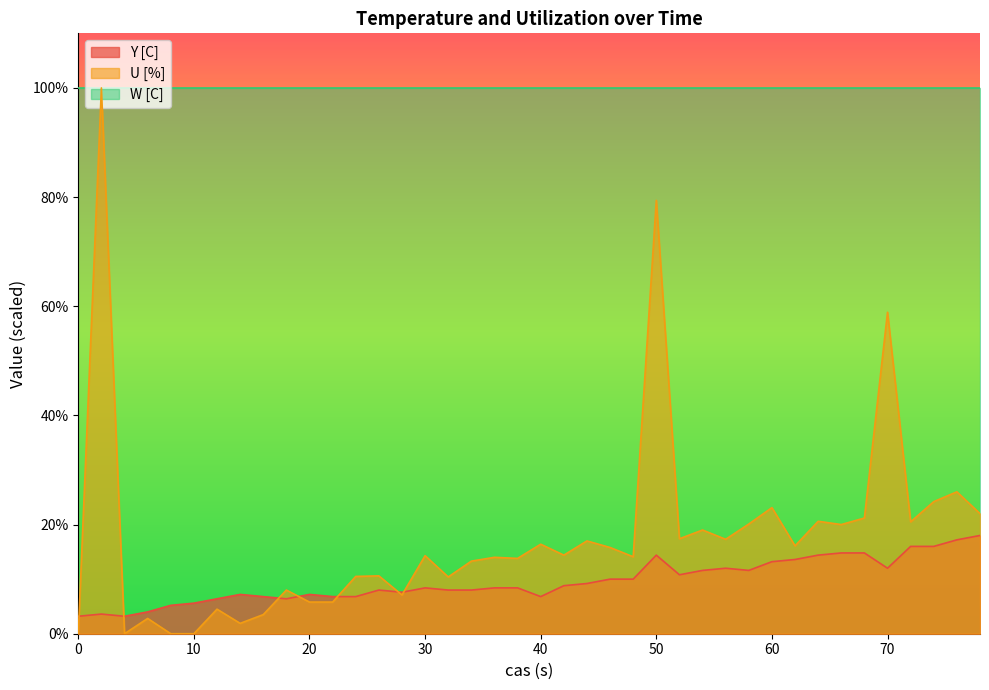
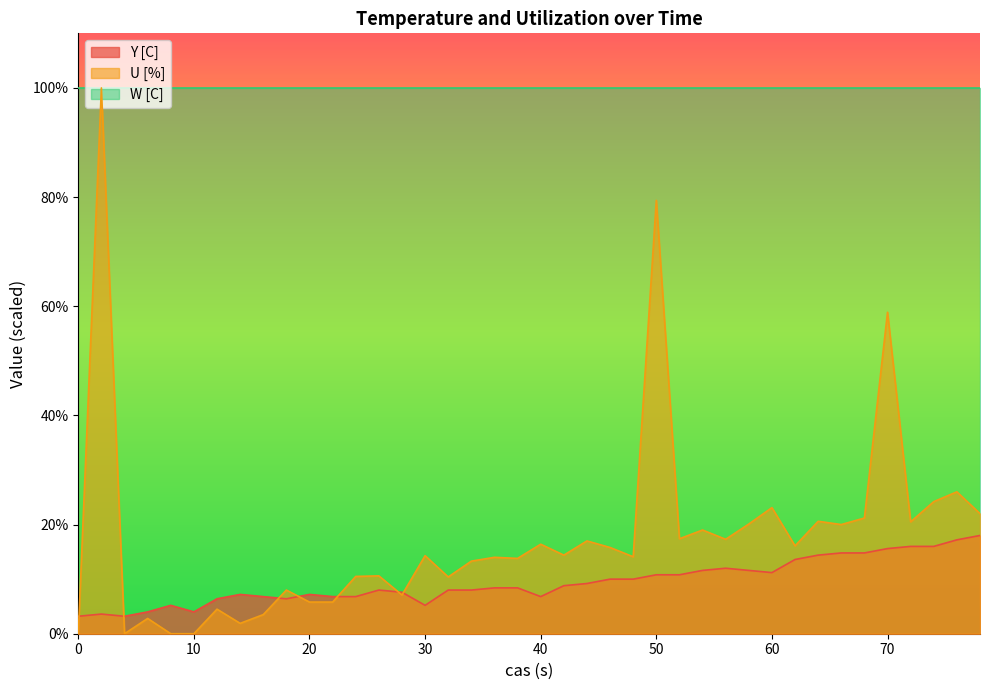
  {
    "W [C]": {
      "0": "100%",
      "10": "100%",
      "20": "100%",
      "30": "100%",
      "40": "100%",
      "50": "100%",
      "60": "100%",
      "70": "100%"
    },
    "Y [C]": {
      "0": "3%",
-     "10": "6%",
+     "10": "4%",
      "20": "7%",
-     "30": "8%",
+     "30": "5%",
      "40": "7%",
-     "50": "14%",
-     "60": "13%",
-     "70": "12%"
+     "50": "11%",
+     "60": "11%",
+     "70": "16%"
    },
    "U [%]": {
      "0": "0%",
      "10": "0%",
      "20": "6%",
      "30": "14%",
      "40": "16%",
      "50": "79%",
      "60": "23%",
      "70": "59%"
    }
  }
